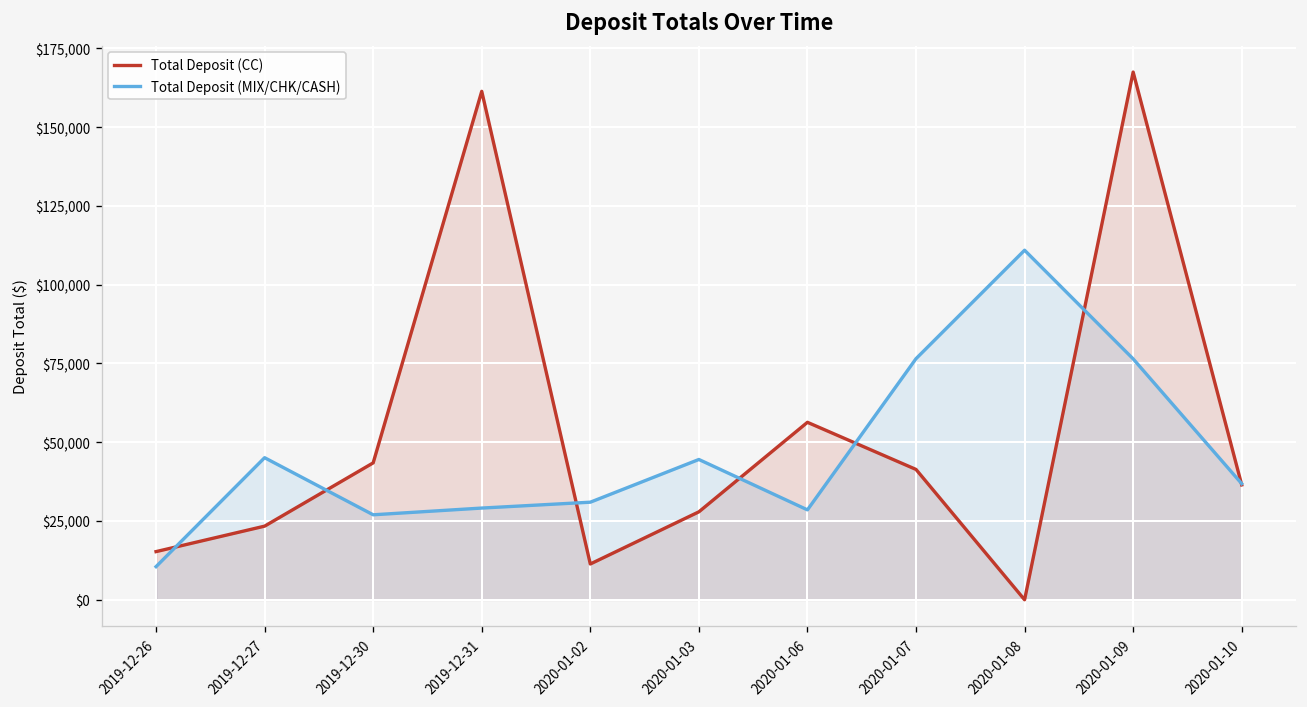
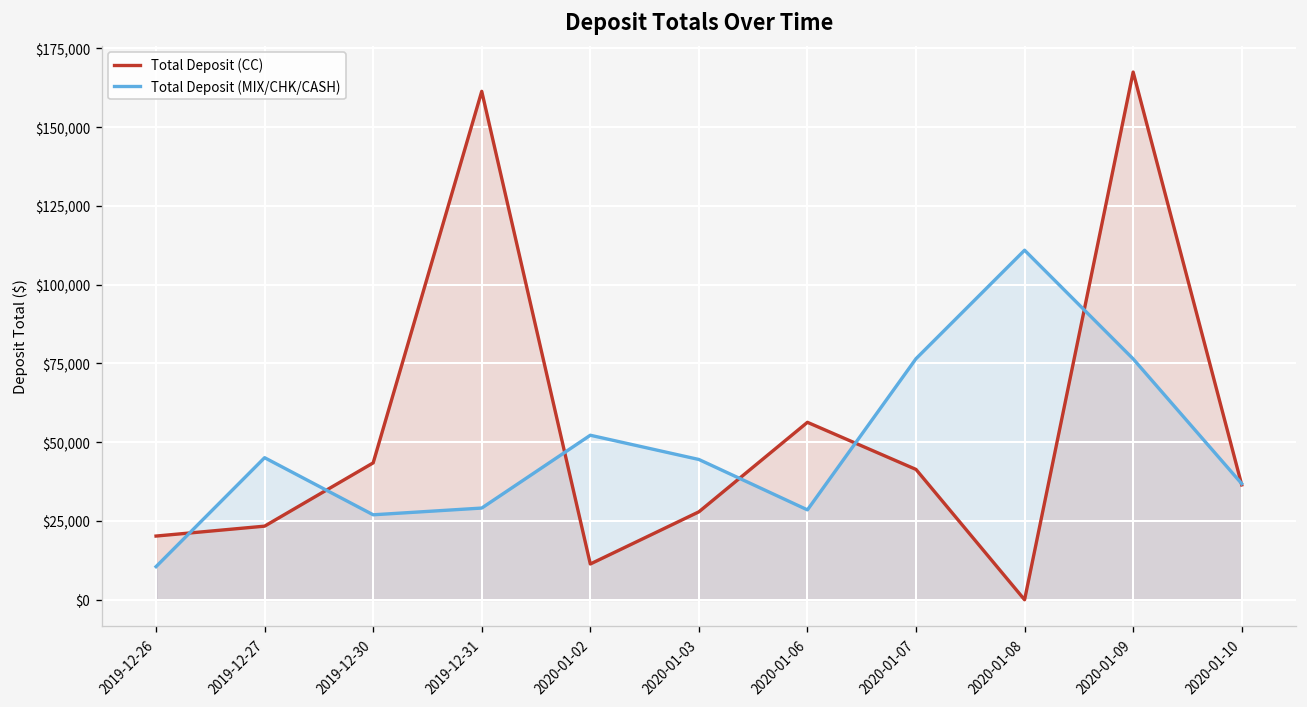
  {
    "Total Deposit (CC)": {
-     "2019-12-26": "$15,000",
+     "2019-12-26": "$20,000",
      "2019-12-27": "$23,000",
      "2019-12-30": "$43,000",
      "2019-12-31": "$161,000",
      "2020-01-02": "$11,000",
      "2020-01-03": "$28,000",
      "2020-01-06": "$56,000",
      "2020-01-07": "$41,000",
      "2020-01-08": "$0",
      "2020-01-09": "$167,000"
    },
    "Total Deposit (MIX/CHK/CASH)": {
      "2019-12-26": "$11,000",
      "2019-12-27": "$45,000",
      "2019-12-30": "$27,000",
      "2019-12-31": "$29,000",
-     "2020-01-02": "$31,000",
+     "2020-01-02": "$52,000",
      "2020-01-03": "$45,000",
      "2020-01-06": "$29,000",
      "2020-01-07": "$77,000",
      "2020-01-08": "$111,000",
      "2020-01-09": "$76,000"
    }
  }
